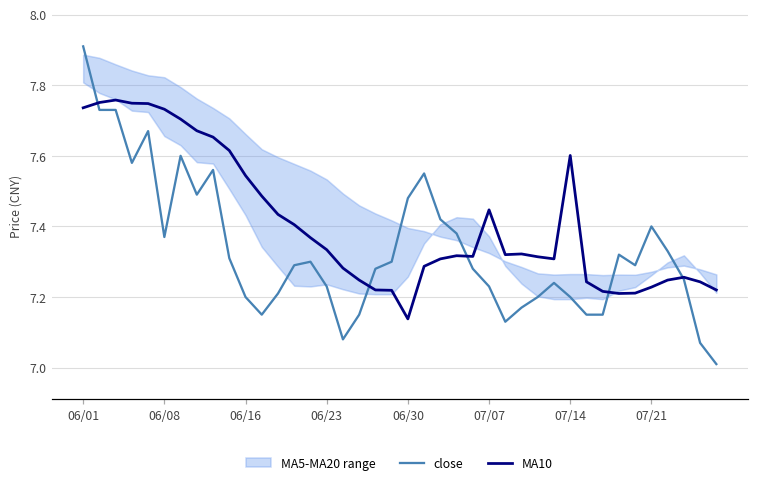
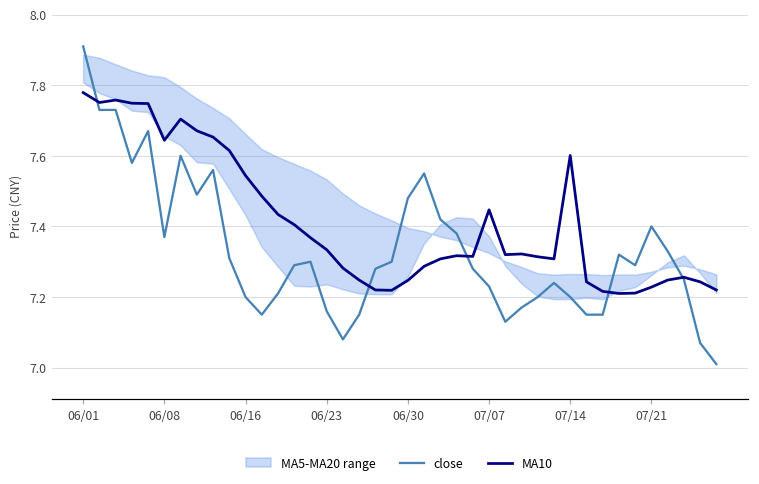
  {
    "close": {
      "06/01": 7.91,
      "06/08": 7.37,
      "06/16": 7.20,
-     "06/23": 7.23,
+     "06/23": 7.16,
      "06/30": 7.48,
      "07/07": 7.23,
      "07/14": 7.20,
      "07/21": 7.40
    },
    "MA10": {
-     "06/01": 7.74,
-     "06/08": 7.73,
+     "06/01": 7.78,
+     "06/08": 7.64,
      "06/16": 7.54,
      "06/23": 7.33,
-     "06/30": 7.14,
+     "06/30": 7.25,
      "07/07": 7.45,
      "07/14": 7.60,
      "07/21": 7.23
    }
  }
